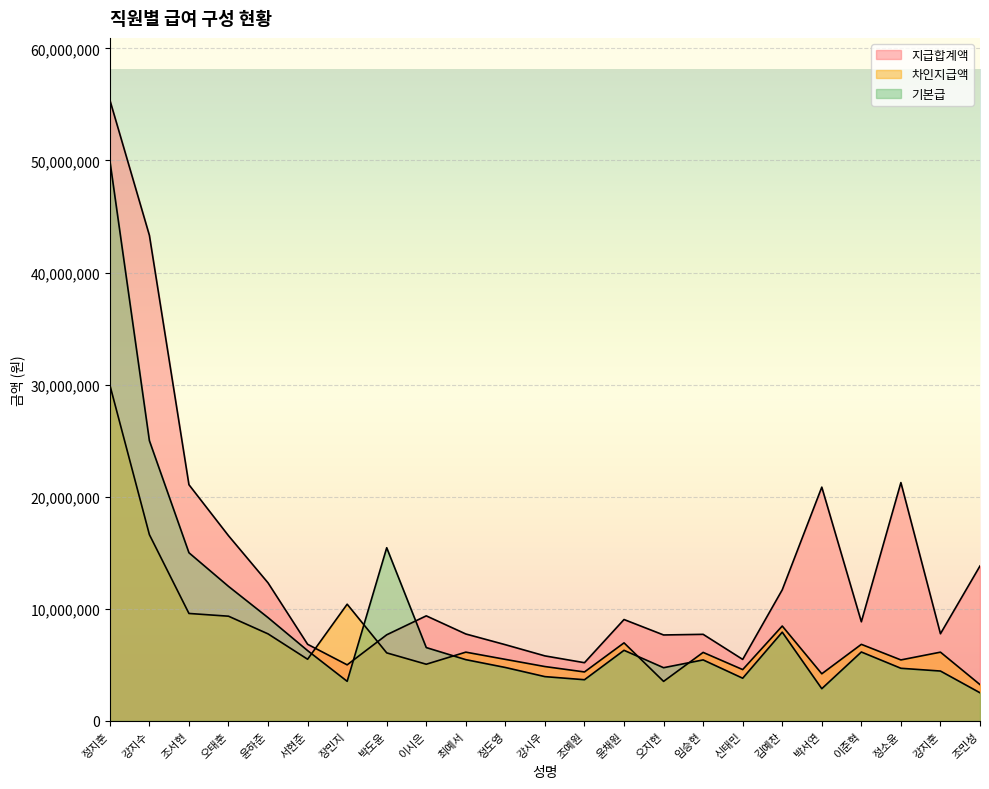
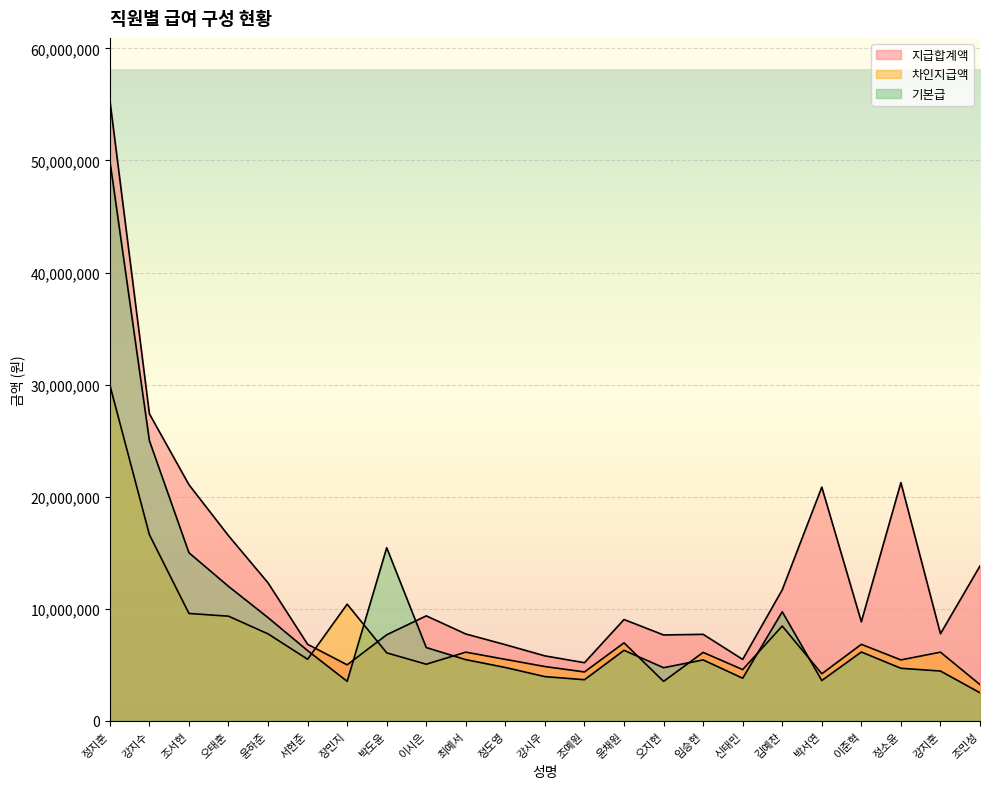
  {
    "지급합계액": {
      "정지훈": "55,400,000",
-     "강지수": "43,300,000",
+     "강지수": "27,400,000",
      "조서현": "21,100,000",
      "오태훈": "16,500,000",
      "윤하준": "12,300,000",
      "서현준": "6,800,000",
      "장민지": "5,000,000",
      "박도윤": "7,700,000",
      "이시은": "9,400,000",
      "최예서": "7,800,000",
      "정도영": "6,800,000",
      "강시우": "5,800,000",
      "조예원": "5,200,000",
      "윤채원": "9,000,000",
      "오지현": "7,700,000",
      "임승현": "7,700,000",
      "신태민": "5,500,000",
      "김예찬": "11,700,000",
      "박서연": "20,900,000",
      "이준혁": "8,800,000",
      "정소윤": "21,300,000",
      "강지훈": "7,800,000",
      "조민성": "13,800,000"
    },
    "차인지급액": {
      "정지훈": "30,000,000",
      "강지수": "16,600,000",
      "조서현": "9,600,000",
      "오태훈": "9,300,000",
      "윤하준": "7,800,000",
      "서현준": "5,500,000",
      "장민지": "10,400,000",
      "박도윤": "6,100,000",
      "이시은": "5,100,000",
      "최예서": "6,100,000",
      "정도영": "5,500,000",
      "강시우": "4,800,000",
      "조예원": "4,400,000",
      "윤채원": "7,000,000",
      "오지현": "3,500,000",
      "임승현": "6,100,000",
      "신태민": "4,600,000",
      "김예찬": "8,500,000",
      "박서연": "4,200,000",
      "이준혁": "6,800,000",
      "정소윤": "5,400,000",
      "강지훈": "6,100,000",
      "조민성": "3,200,000"
    },
    "기본급": {
      "정지훈": "50,000,000",
      "강지수": "25,000,000",
      "조서현": "15,000,000",
      "오태훈": "12,000,000",
      "윤하준": "9,200,000",
      "서현준": "6,300,000",
      "장민지": "3,500,000",
      "박도윤": "15,400,000",
      "이시은": "6,500,000",
      "최예서": "5,500,000",
      "정도영": "4,800,000",
      "강시우": "3,900,000",
      "조예원": "3,700,000",
      "윤채원": "6,300,000",
      "오지현": "4,700,000",
      "임승현": "5,400,000",
      "신태민": "3,800,000",
-     "김예찬": "7,900,000",
-     "박서연": "2,900,000",
+     "김예찬": "9,700,000",
+     "박서연": "3,600,000",
      "이준혁": "6,100,000",
      "정소윤": "4,700,000",
      "강지훈": "4,400,000",
      "조민성": "2,500,000"
    }
  }
